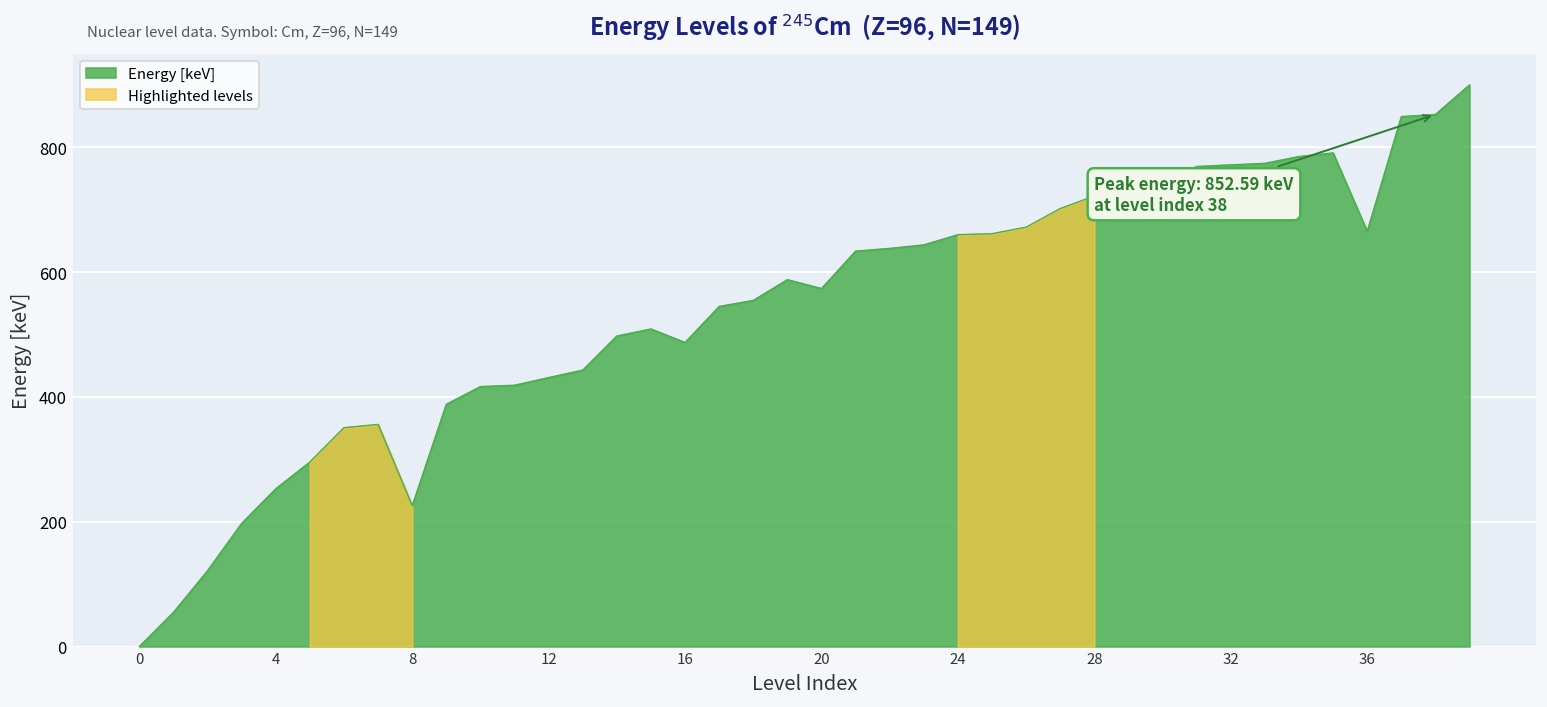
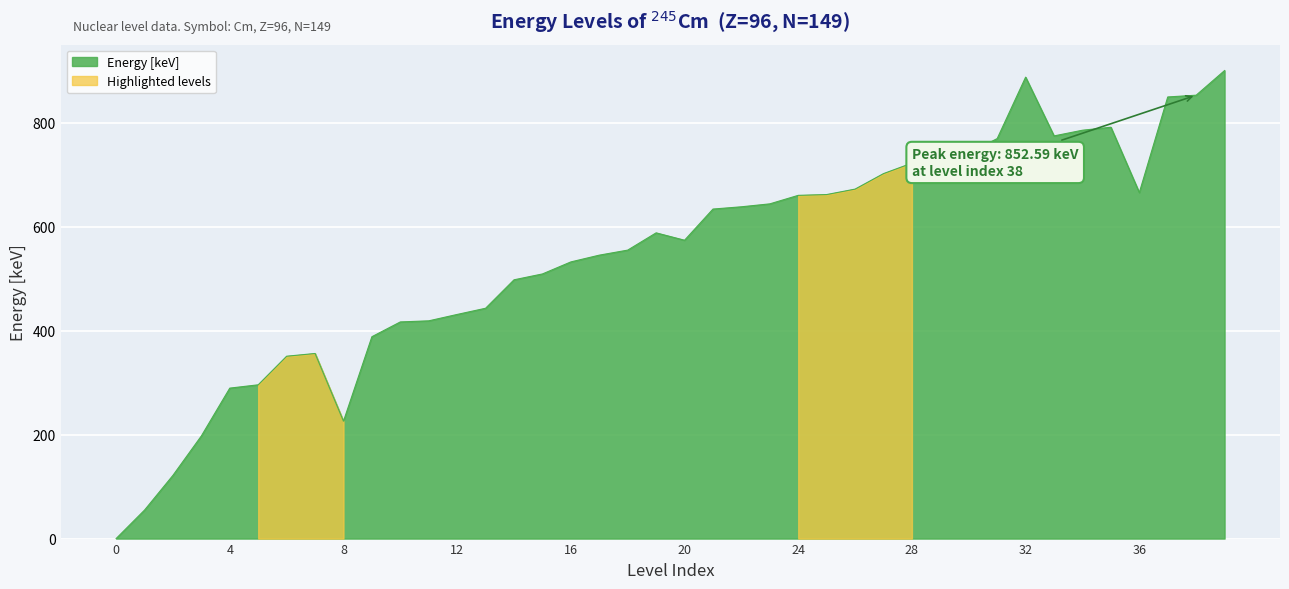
  {
    "Energy [keV]": {
      "0": 0,
-     "4": 250,
+     "4": 290,
      "12": 430,
-     "16": 490,
+     "16": 530,
      "20": 570,
-     "32": 770,
+     "32": 890,
      "36": 670
    }
  }
